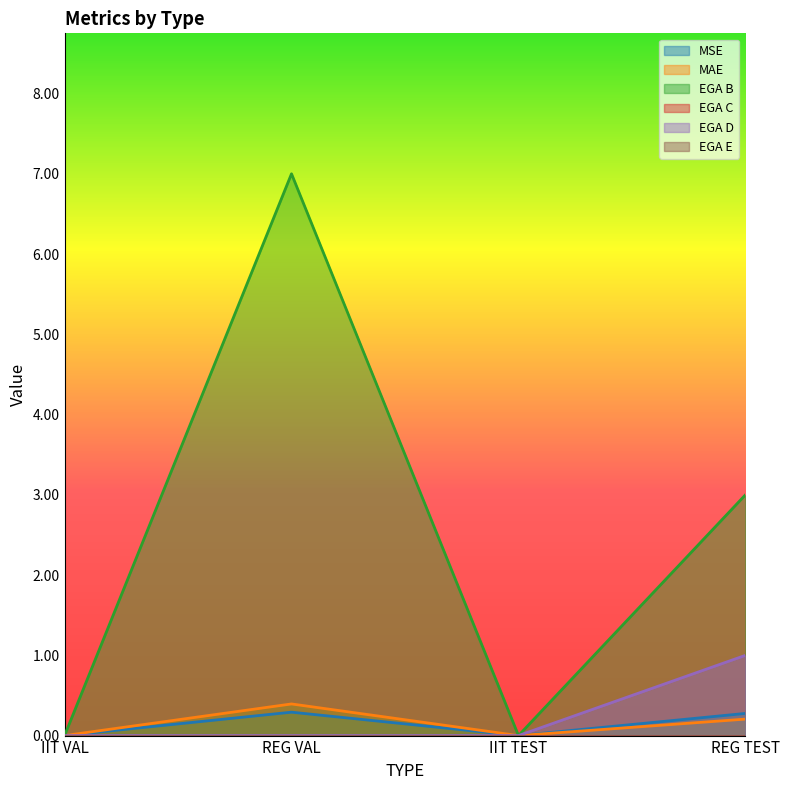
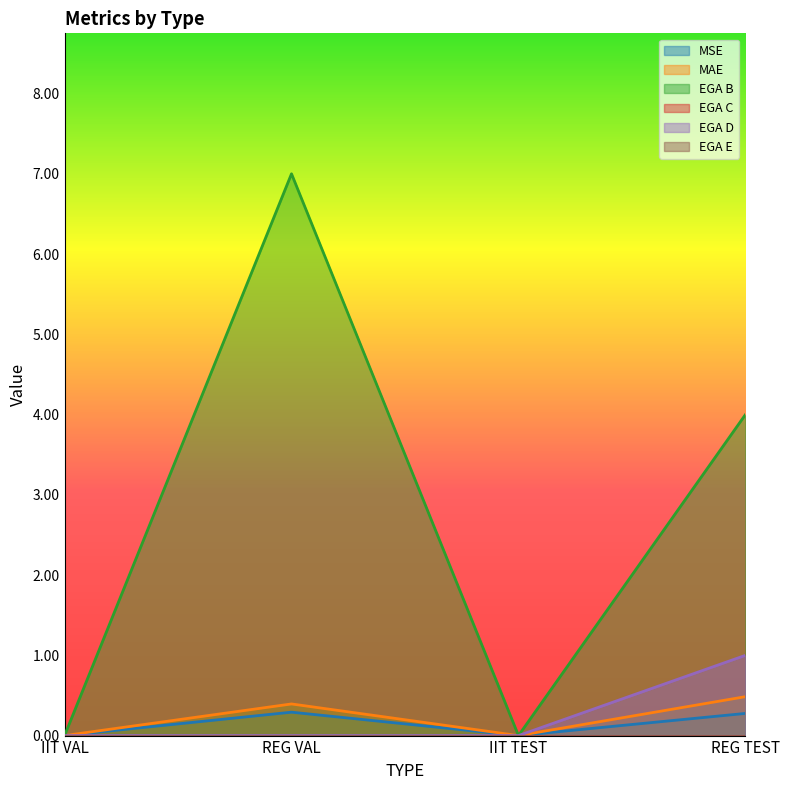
  {
    "MSE": {
      "REG VAL": 0.3,
      "REG TEST": 0.3
    },
    "MAE": {
      "REG VAL": 0.4,
-     "REG TEST": 0.2
+     "REG TEST": 0.5
    },
    "EGA B": {
      "REG VAL": 7,
-     "REG TEST": 3
+     "REG TEST": 4
    },
    "EGA E": {
      "REG TEST": 0.0
    },
    "EGA D": {
      "REG TEST": 1.0
    }
  }
